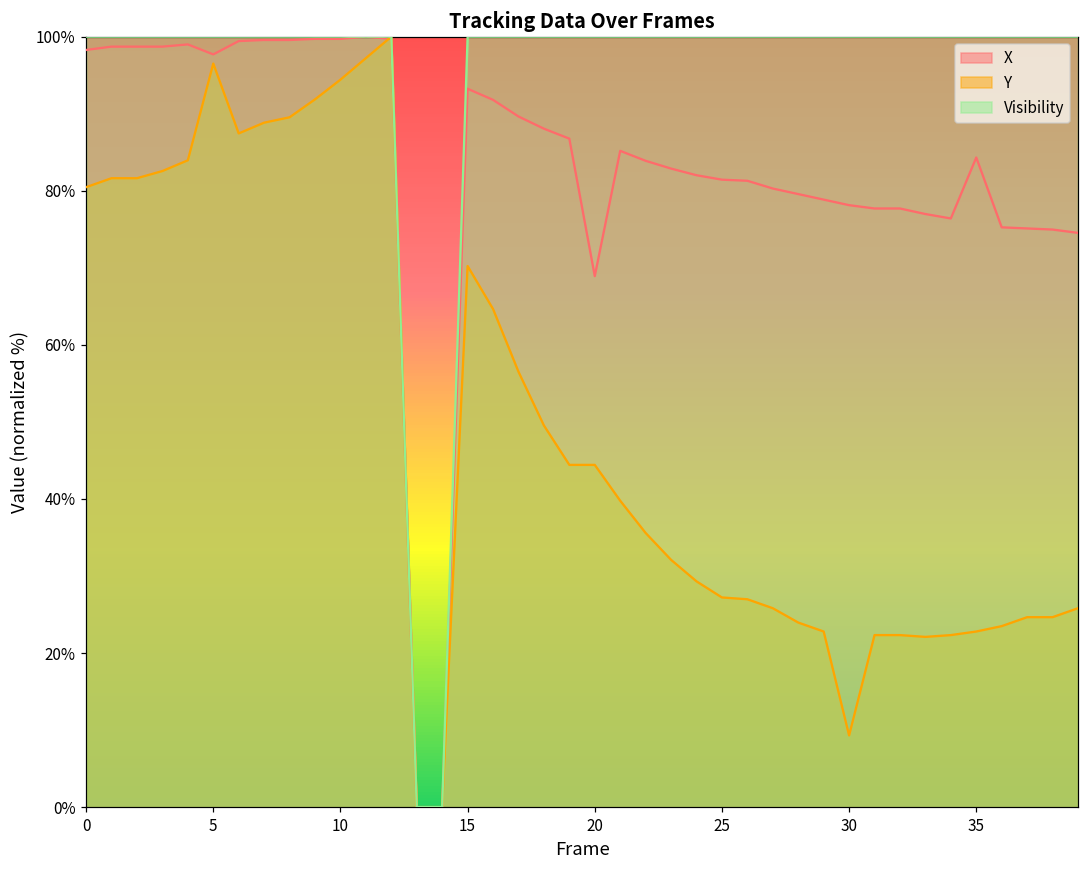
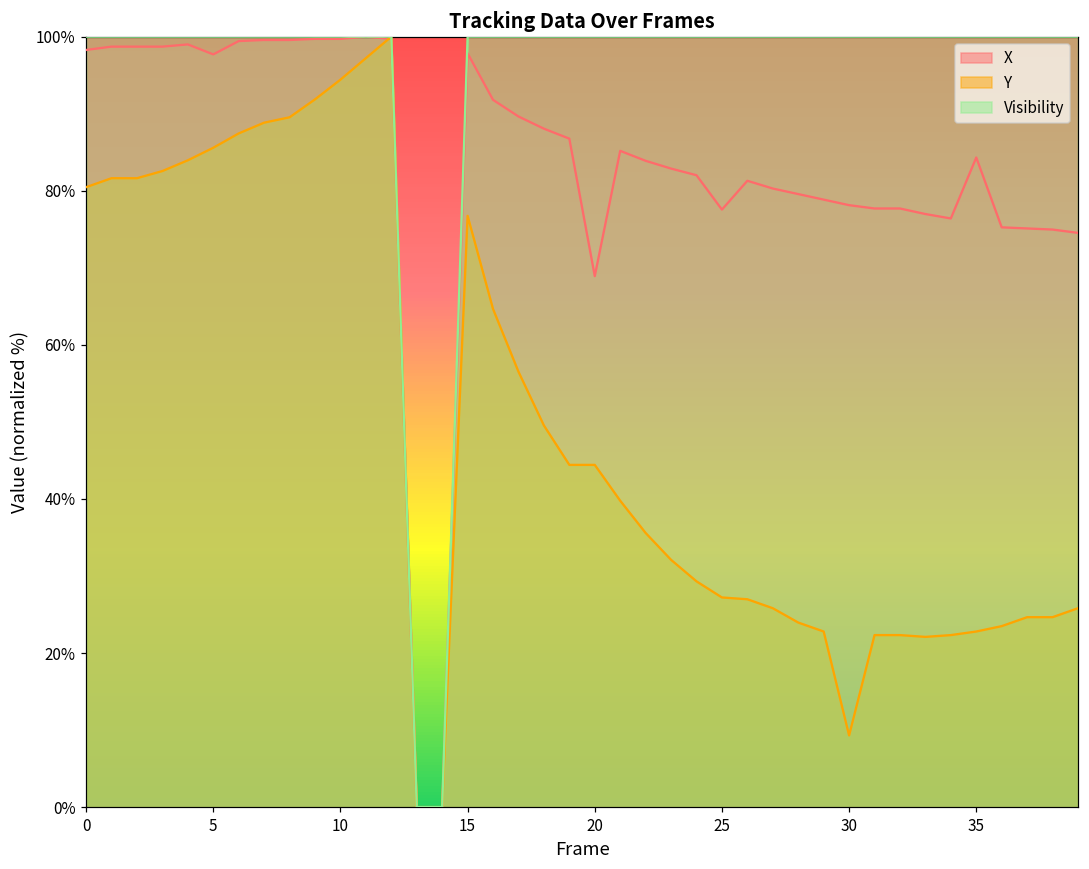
  {
    "X": {
      "0": "98%",
      "5": "98%",
-     "15": "93%",
+     "15": "98%",
      "20": "69%",
-     "25": "81%",
+     "25": "78%",
      "30": "78%",
      "35": "84%"
    },
    "Y": {
      "0": "80%",
-     "5": "97%",
+     "5": "86%",
      "10": "94%",
-     "15": "70%",
+     "15": "77%",
      "20": "44%",
      "25": "27%",
      "30": "9%",
      "35": "23%"
    },
    "Visibility": {
      "0": "100%",
      "5": "100%",
      "15": "100%",
      "20": "100%",
      "25": "100%",
      "30": "100%",
      "35": "100%"
    }
  }
